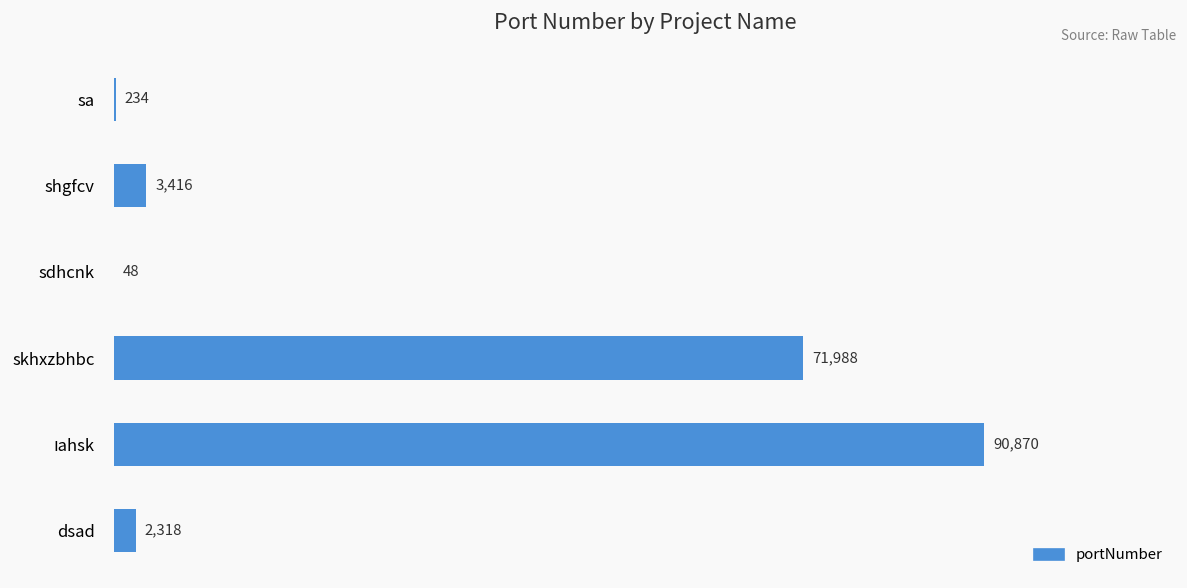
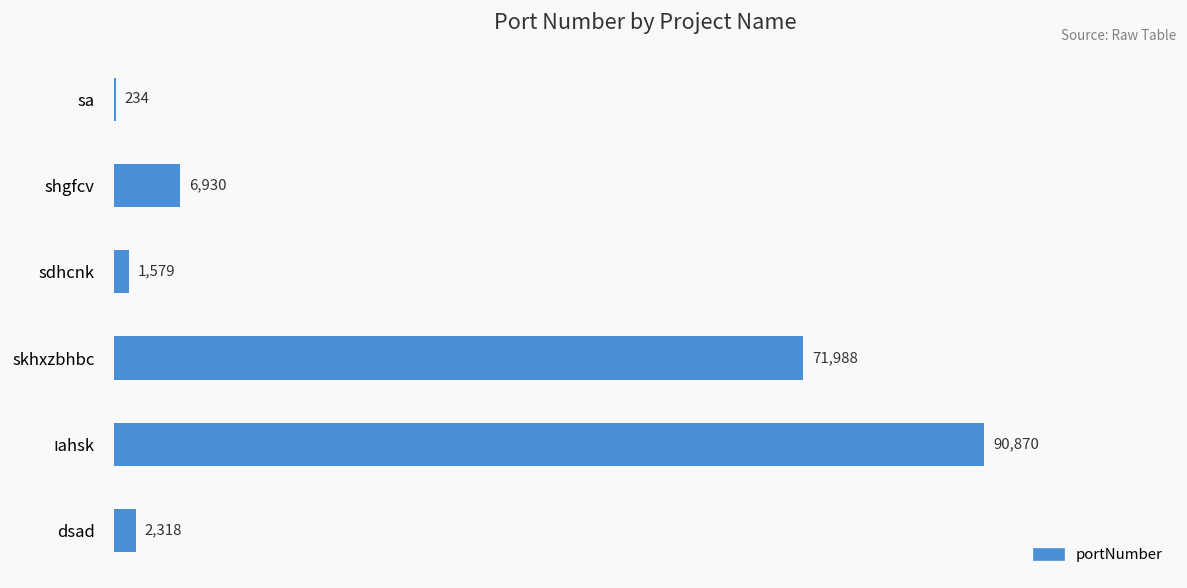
  {
    "sa": "234",
-   "shgfcv": "3,416",
-   "sdhcnk": "48",
+   "shgfcv": "6,930",
+   "sdhcnk": "1,579",
    "skhxzbhbc": "71,988",
    "ıahsk": "90,870",
    "dsad": "2,318"
  }
